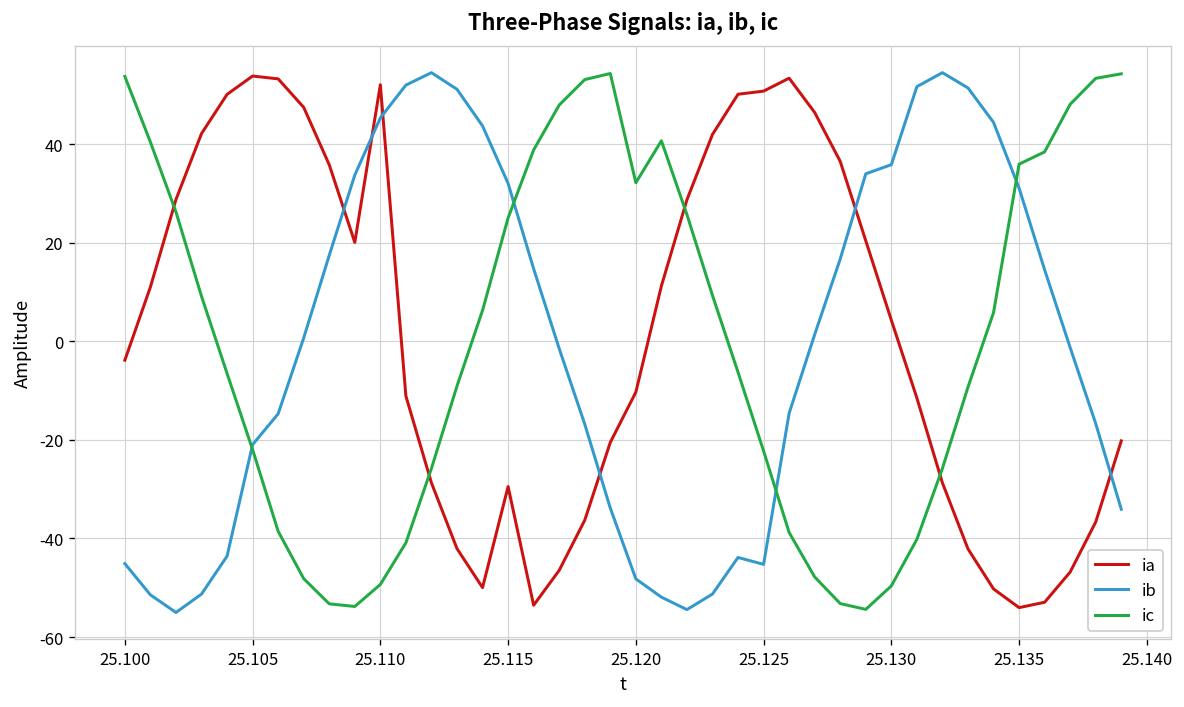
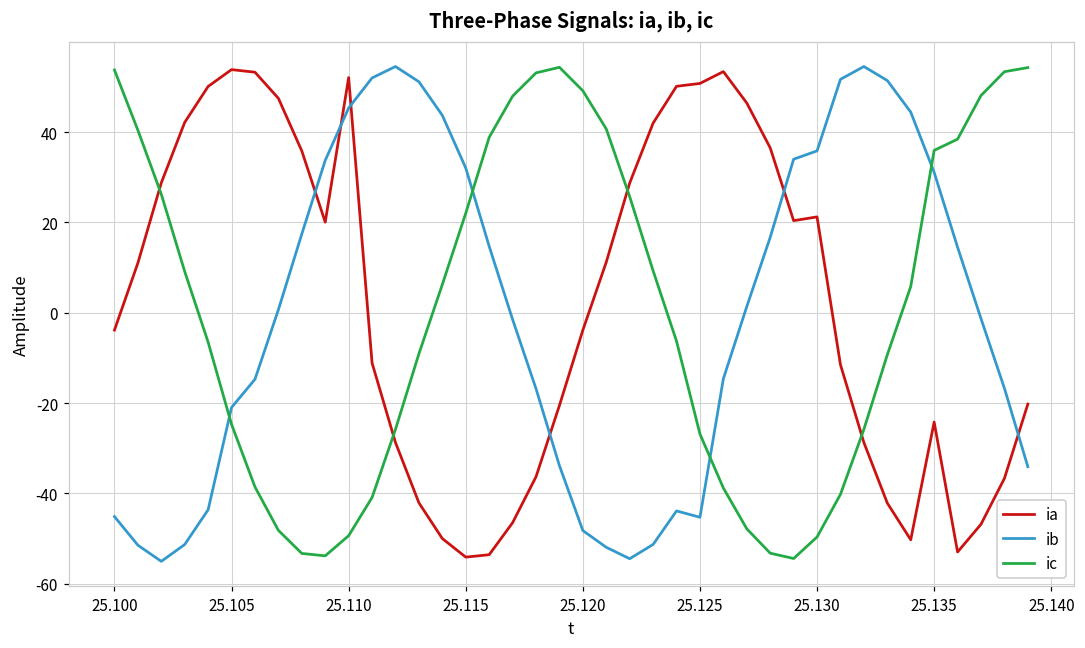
  {
    "ia": {
      "25.100": -4,
      "25.105": 54,
      "25.110": 52,
-     "25.115": -29,
-     "25.120": -10,
+     "25.115": -54,
+     "25.120": -4,
      "25.125": 51,
-     "25.130": 4,
-     "25.135": -54
+     "25.130": 21,
+     "25.135": -24
    },
    "ib": {
      "25.100": -45,
      "25.105": -21,
      "25.110": 45,
      "25.115": 32,
      "25.120": -48,
      "25.125": -45,
      "25.130": 36,
      "25.135": 31
    },
    "ic": {
      "25.100": 54,
-     "25.105": -22,
+     "25.105": -25,
      "25.110": -49,
-     "25.115": 25,
-     "25.120": 32,
-     "25.125": -22,
+     "25.115": 22,
+     "25.120": 49,
+     "25.125": -27,
      "25.130": -50,
      "25.135": 36
    }
  }
